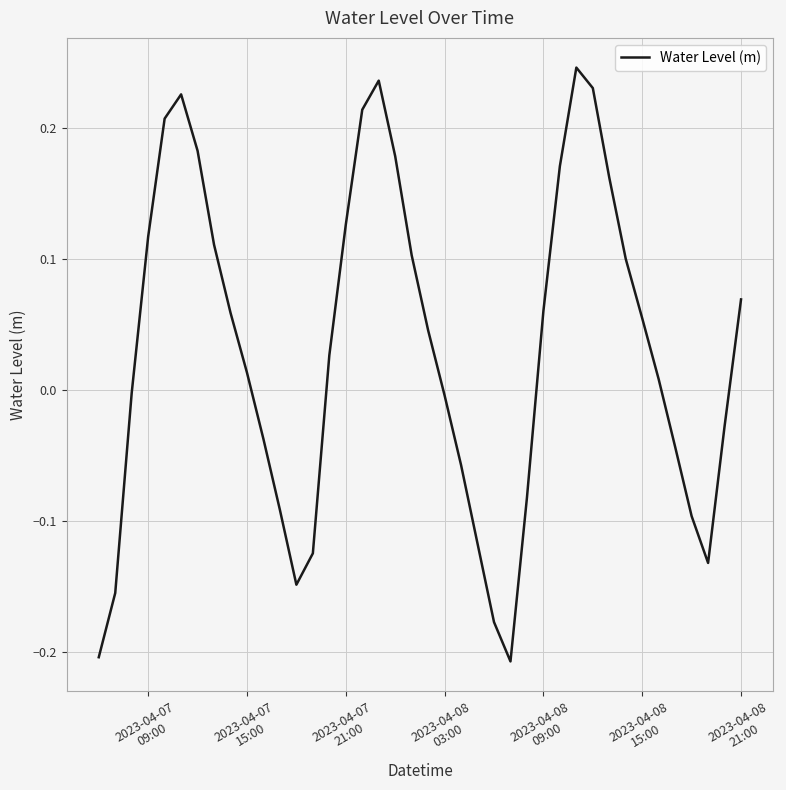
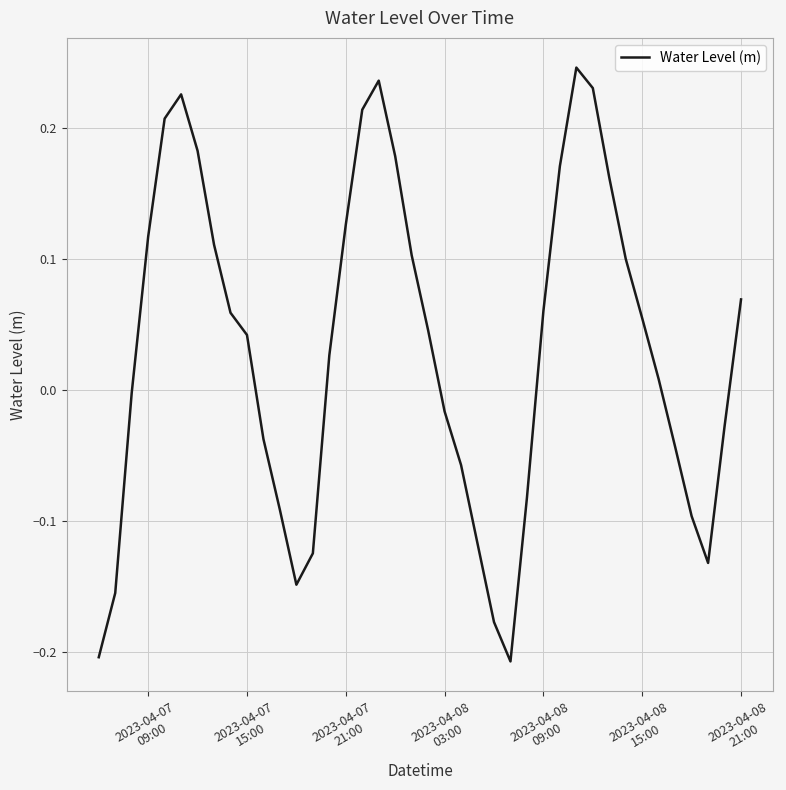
  {
    "2023-04-07 09:00": 0.117,
-   "2023-04-07 15:00": 0.013,
+   "2023-04-07 15:00": 0.042,
    "2023-04-07 21:00": 0.126,
-   "2023-04-08 03:00": -0.004,
+   "2023-04-08 03:00": -0.017,
    "2023-04-08 09:00": 0.060,
    "2023-04-08 15:00": 0.054,
    "2023-04-08 21:00": 0.069
  }
